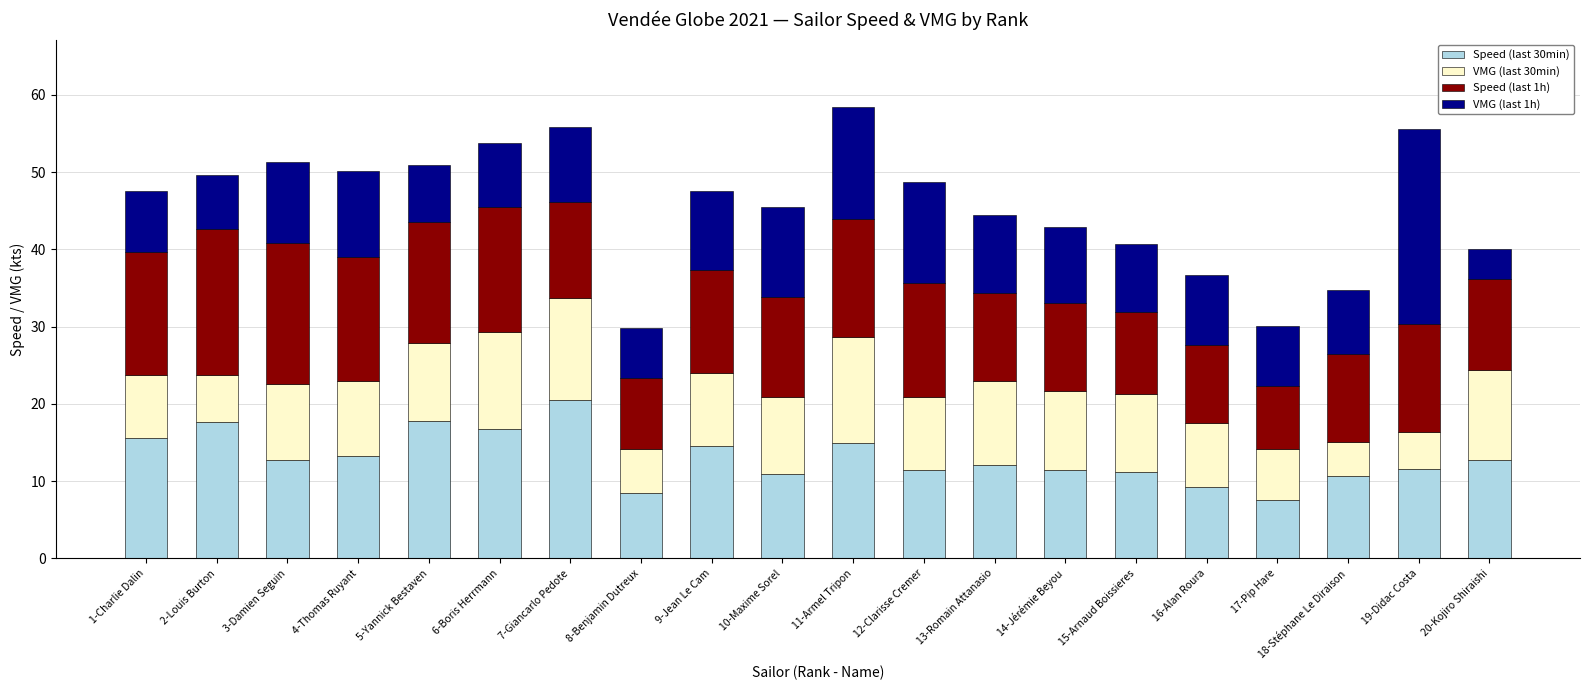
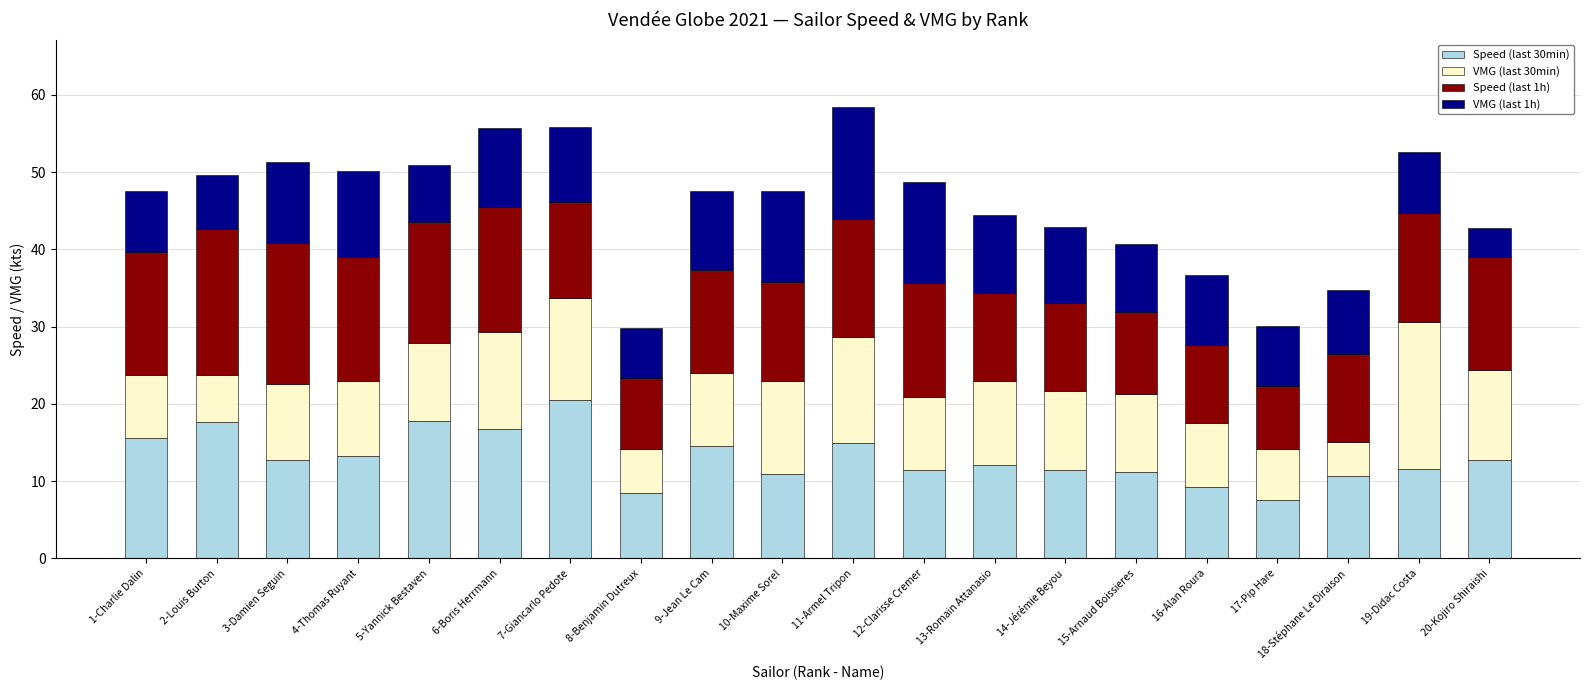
  {
    "Speed (last 30min)": {
      "1-Charlie Dalin": 16,
      "2-Louis Burton": 18,
      "3-Damien Seguin": 13,
      "4-Thomas Ruyant": 13,
      "5-Yannick Bestaven": 18,
      "6-Boris Herrmann": 17,
      "7-Giancarlo Pedote": 21,
      "8-Benjamin Dutreux": 9,
      "9-Jean Le Cam": 15,
      "10-Maxime Sorel": 11,
      "11-Armel Tripon": 15,
      "12-Clarisse Cremer": 12,
      "13-Romain Attanasio": 12,
      "14-Jérémie Beyou": 12,
      "15-Arnaud Boissieres": 11,
      "16-Alan Roura": 9,
      "17-Pip Hare": 8,
      "18-Stéphane Le Diraison": 11,
      "19-Didac Costa": 12,
      "20-Kojiro Shiraishi": 13
    },
    "VMG (last 30min)": {
      "1-Charlie Dalin": 8,
      "2-Louis Burton": 6,
      "3-Damien Seguin": 10,
      "4-Thomas Ruyant": 10,
      "5-Yannick Bestaven": 10,
      "6-Boris Herrmann": 13,
      "7-Giancarlo Pedote": 13,
      "8-Benjamin Dutreux": 6,
      "9-Jean Le Cam": 9,
-     "10-Maxime Sorel": 10,
+     "10-Maxime Sorel": 12,
      "11-Armel Tripon": 14,
      "12-Clarisse Cremer": 9,
      "13-Romain Attanasio": 11,
      "14-Jérémie Beyou": 10,
      "15-Arnaud Boissieres": 10,
      "16-Alan Roura": 8,
      "17-Pip Hare": 7,
      "18-Stéphane Le Diraison": 4,
-     "19-Didac Costa": 5,
+     "19-Didac Costa": 19,
      "20-Kojiro Shiraishi": 12
    },
    "Speed (last 1h)": {
      "1-Charlie Dalin": 16,
      "2-Louis Burton": 19,
      "3-Damien Seguin": 18,
      "4-Thomas Ruyant": 16,
      "5-Yannick Bestaven": 16,
      "6-Boris Herrmann": 16,
      "7-Giancarlo Pedote": 12,
      "8-Benjamin Dutreux": 9,
      "9-Jean Le Cam": 13,
      "10-Maxime Sorel": 13,
      "11-Armel Tripon": 15,
      "12-Clarisse Cremer": 15,
      "13-Romain Attanasio": 12,
      "14-Jérémie Beyou": 11,
      "15-Arnaud Boissieres": 11,
      "16-Alan Roura": 10,
      "17-Pip Hare": 8,
      "18-Stéphane Le Diraison": 11,
      "19-Didac Costa": 14,
-     "20-Kojiro Shiraishi": 12
+     "20-Kojiro Shiraishi": 15
    },
    "VMG (last 1h)": {
      "1-Charlie Dalin": 8,
      "2-Louis Burton": 7,
      "3-Damien Seguin": 11,
      "4-Thomas Ruyant": 11,
      "5-Yannick Bestaven": 7,
-     "6-Boris Herrmann": 8,
+     "6-Boris Herrmann": 10,
      "7-Giancarlo Pedote": 10,
      "8-Benjamin Dutreux": 7,
      "9-Jean Le Cam": 10,
      "10-Maxime Sorel": 12,
      "11-Armel Tripon": 15,
      "12-Clarisse Cremer": 13,
      "13-Romain Attanasio": 10,
      "14-Jérémie Beyou": 10,
      "15-Arnaud Boissieres": 9,
      "16-Alan Roura": 9,
      "17-Pip Hare": 8,
      "18-Stéphane Le Diraison": 8,
-     "19-Didac Costa": 25,
+     "19-Didac Costa": 8,
      "20-Kojiro Shiraishi": 4
    }
  }
